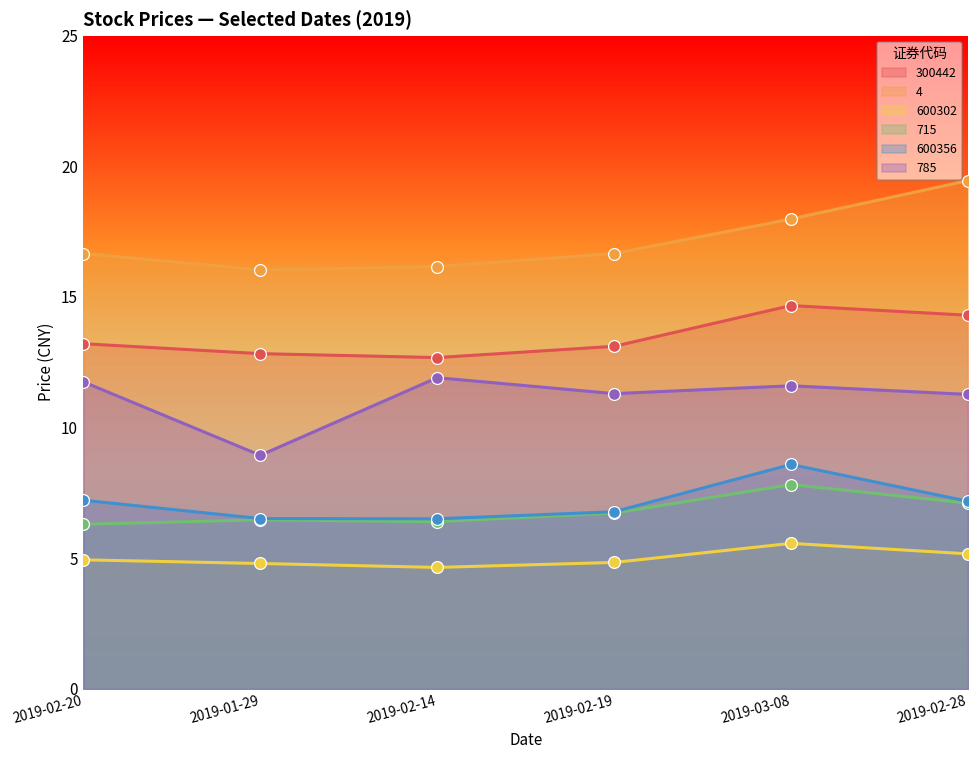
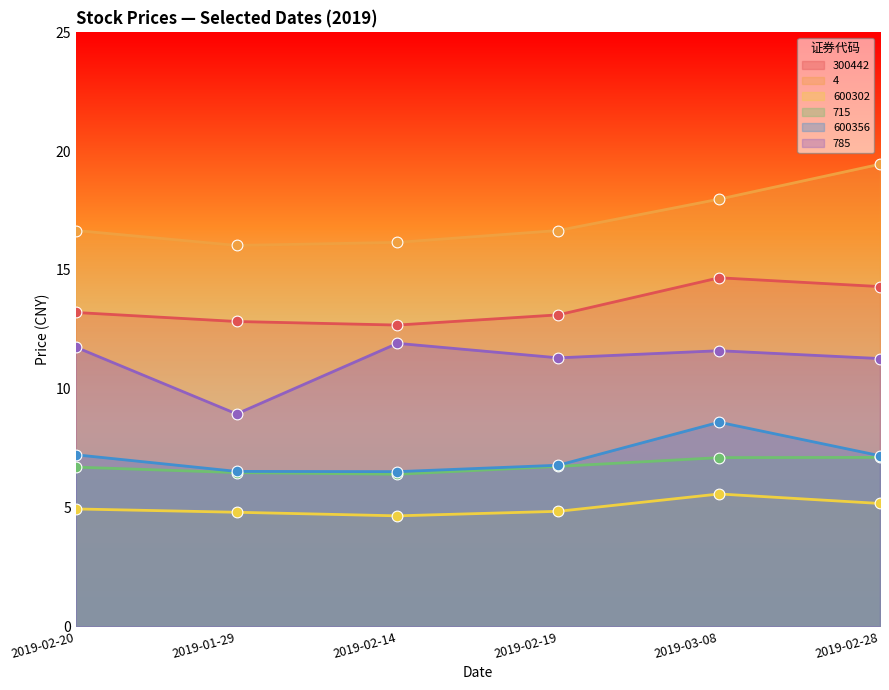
  {
    "715": {
-     "2019-02-20": 6.3,
+     "2019-02-20": 6.7,
      "2019-02-14": 6.4,
-     "2019-03-08": 7.8
+     "2019-03-08": 7.1
    }
  }
